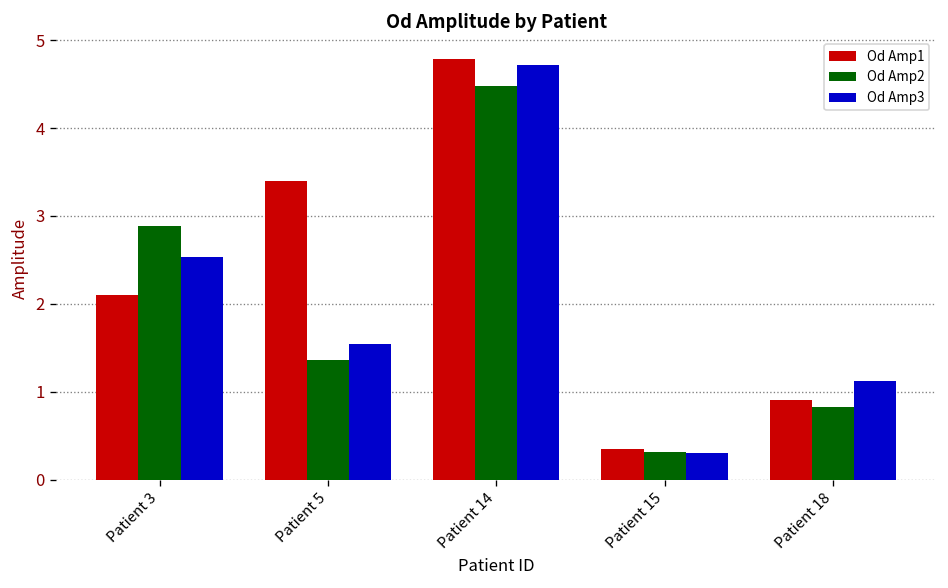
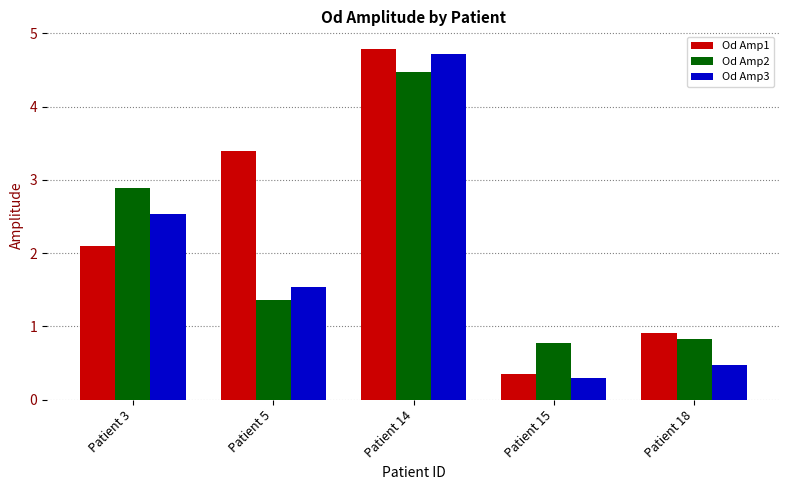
  {
    "Od Amp1": {
      "Patient 3": 2.1,
      "Patient 5": 3.4,
      "Patient 14": 4.8,
      "Patient 15": 0.4,
      "Patient 18": 0.9
    },
    "Od Amp2": {
      "Patient 3": 2.9,
      "Patient 5": 1.4,
      "Patient 14": 4.5,
-     "Patient 15": 0.3,
+     "Patient 15": 0.8,
      "Patient 18": 0.8
    },
    "Od Amp3": {
      "Patient 3": 2.5,
      "Patient 5": 1.5,
      "Patient 14": 4.7,
      "Patient 15": 0.3,
-     "Patient 18": 1.1
+     "Patient 18": 0.5
    }
  }
